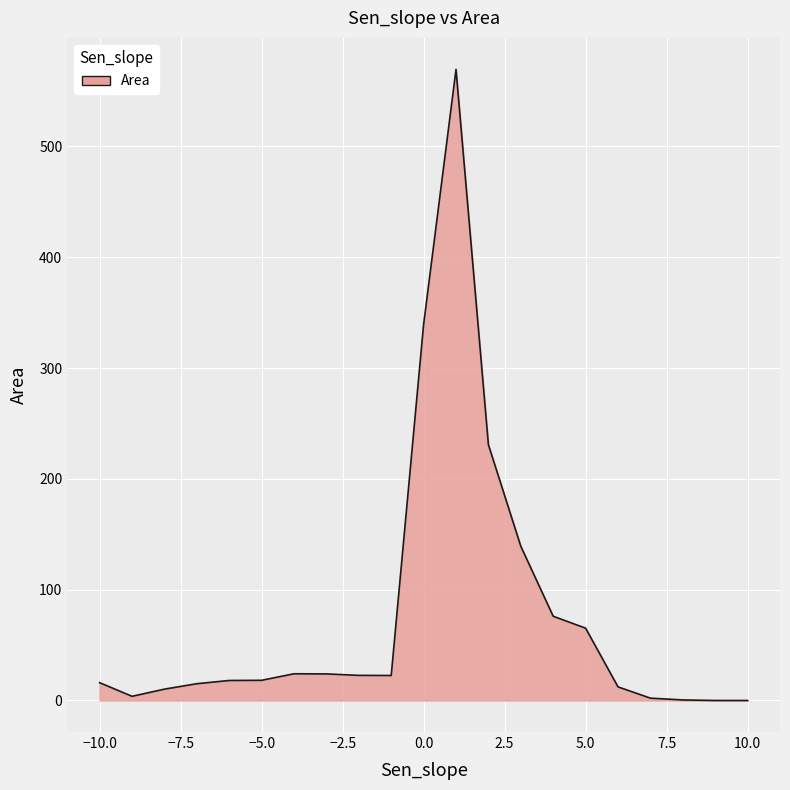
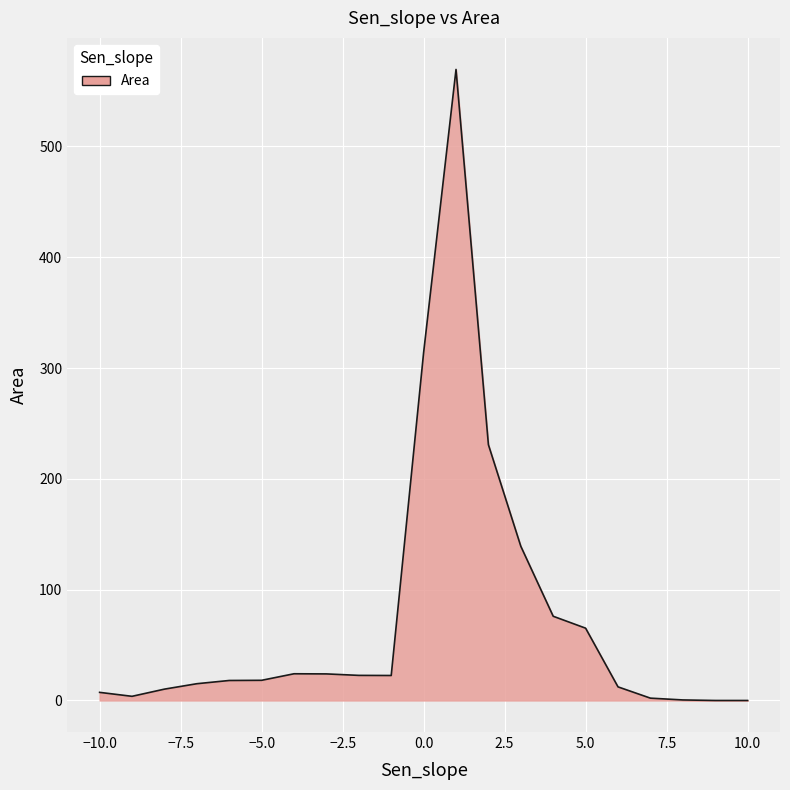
  {
-   "−10.0": 16,
+   "−10.0": 7,
    "−5.0": 18,
-   "0.0": 339,
+   "0.0": 314,
    "5.0": 65,
    "10.0": 0
  }
